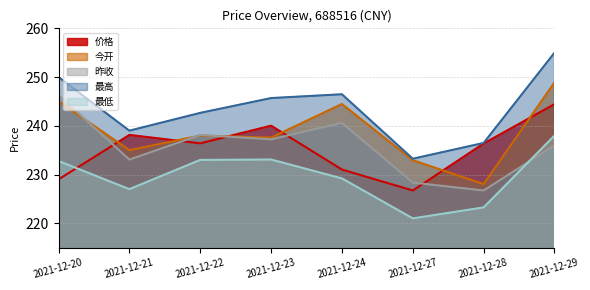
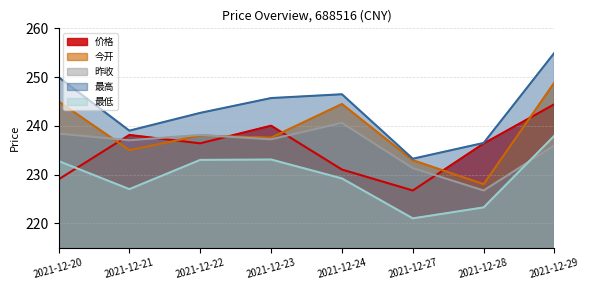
  {
    "价格": {
      "2021-12-20": 229,
      "2021-12-21": 238,
      "2021-12-22": 236,
      "2021-12-23": 240,
      "2021-12-24": 231,
      "2021-12-27": 227,
      "2021-12-29": 244
    },
    "今开": {
      "2021-12-20": 245,
      "2021-12-21": 235,
      "2021-12-24": 244,
      "2021-12-28": 228,
      "2021-12-29": 249
    },
    "昨收": {
-     "2021-12-20": 246,
-     "2021-12-21": 233,
+     "2021-12-20": 238,
+     "2021-12-21": 237,
      "2021-12-24": 241,
-     "2021-12-27": 228,
+     "2021-12-27": 231,
      "2021-12-28": 227,
      "2021-12-29": 236
    },
    "最高": {
      "2021-12-20": 250,
      "2021-12-21": 239,
      "2021-12-22": 243,
      "2021-12-23": 246,
      "2021-12-24": 246,
      "2021-12-29": 255
    },
    "最低": {
      "2021-12-20": 233,
      "2021-12-21": 227,
      "2021-12-22": 233,
      "2021-12-23": 233,
      "2021-12-24": 229,
      "2021-12-27": 221,
      "2021-12-28": 223,
      "2021-12-29": 238
    }
  }
